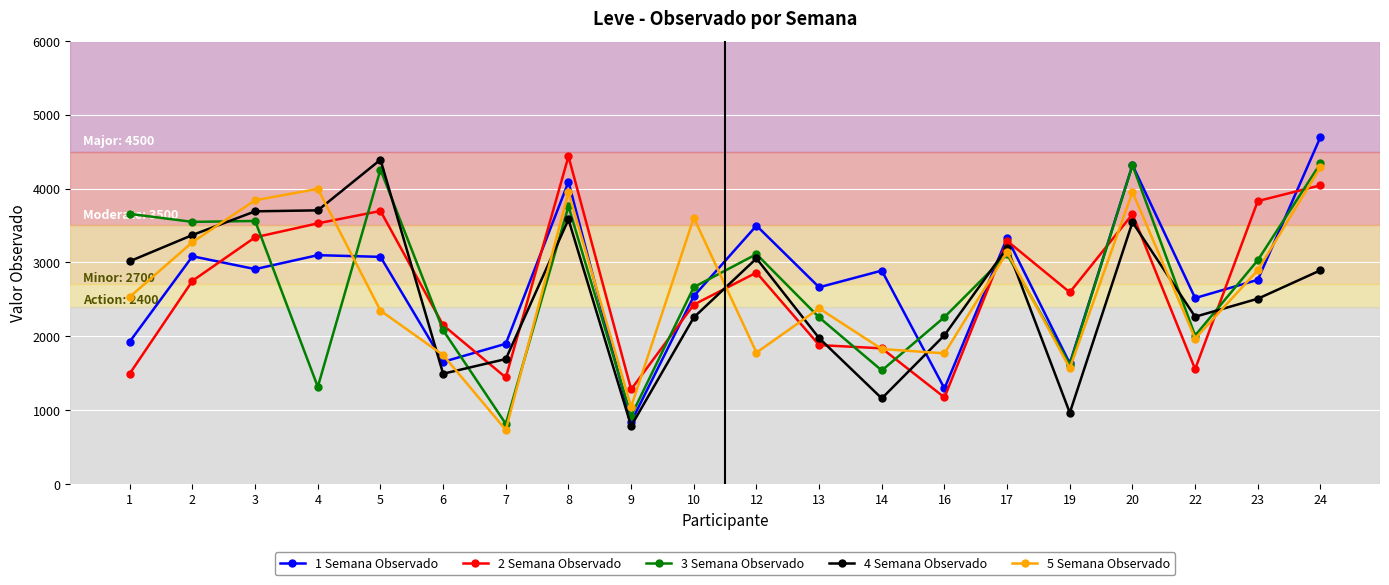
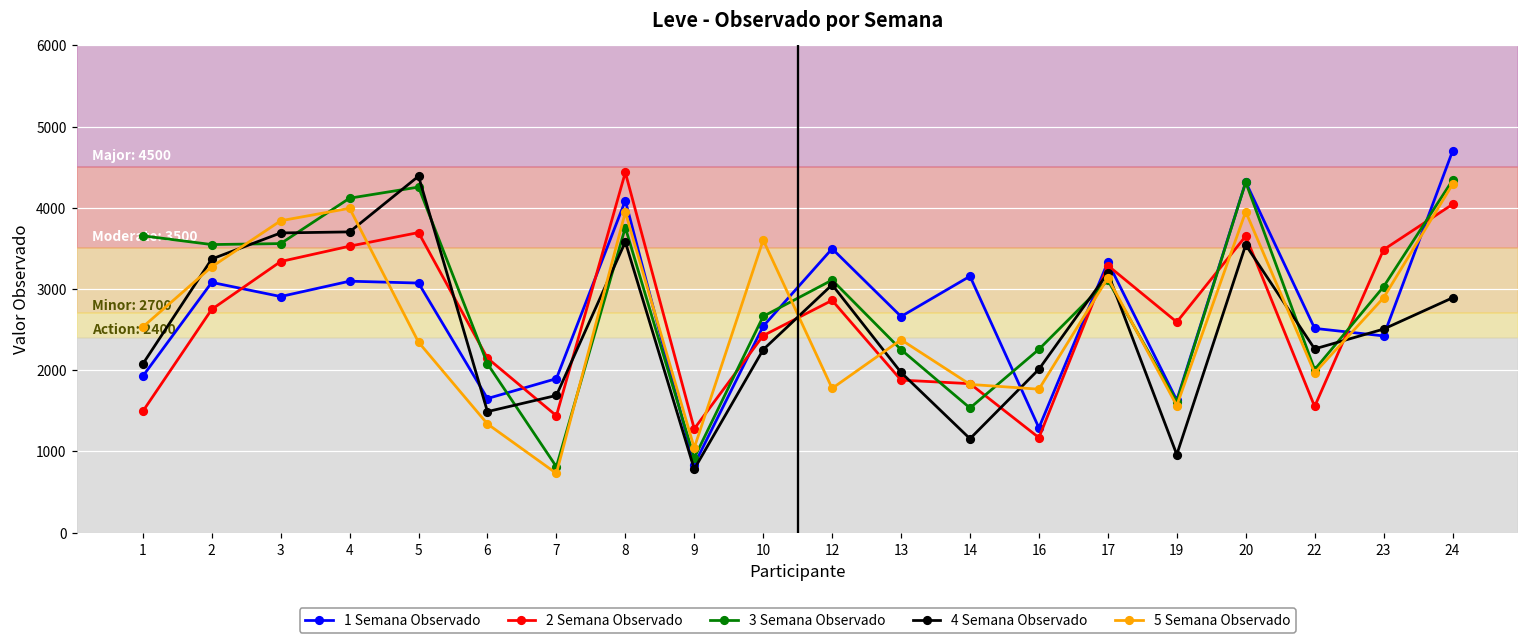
  {
    "1 Semana Observado": {
      "1": 1900,
      "2": 3100,
      "3": 2900,
      "4": 3100,
      "5": 3100,
      "6": 1700,
      "7": 1900,
      "8": 4100,
      "9": 800,
      "10": 2500,
      "12": 3500,
      "13": 2700,
-     "14": 2900,
+     "14": 3200,
      "16": 1300,
      "17": 3300,
      "22": 2500,
-     "23": 2800,
+     "23": 2400,
      "24": 4700
    },
    "2 Semana Observado": {
      "1": 1500,
      "2": 2800,
      "3": 3300,
      "4": 3500,
      "5": 3700,
      "6": 2100,
      "7": 1400,
      "8": 4400,
      "9": 1300,
      "10": 2400,
      "12": 2900,
      "13": 1900,
      "16": 1200,
      "17": 3300,
      "19": 2600,
      "20": 3700,
      "22": 1600,
-     "23": 3800,
+     "23": 3500,
      "24": 4000
    },
    "3 Semana Observado": {
      "2": 3500,
      "3": 3600,
-     "4": 1300,
+     "4": 4100,
      "5": 4300,
      "6": 2100,
      "7": 800,
      "8": 3800,
      "9": 900,
      "10": 2700,
      "12": 3100,
      "13": 2300,
      "14": 1500,
      "16": 2300,
      "22": 2000,
      "23": 3000,
      "24": 4300
    },
    "4 Semana Observado": {
-     "1": 3000,
+     "1": 2100,
      "2": 3400,
      "3": 3700,
      "4": 3700,
      "5": 4400,
      "6": 1500,
      "7": 1700,
      "8": 3600,
      "9": 800,
      "10": 2300,
      "12": 3100,
      "13": 2000,
      "14": 1200,
      "16": 2000,
      "17": 3200,
      "19": 1000,
      "20": 3500,
      "22": 2300,
      "23": 2500,
      "24": 2900
    },
    "5 Semana Observado": {
      "2": 3300,
      "3": 3800,
      "4": 4000,
      "5": 2300,
-     "6": 1700,
+     "6": 1300,
      "7": 700,
      "8": 3900,
      "9": 1000,
      "10": 3600,
      "12": 1800,
      "13": 2400,
      "16": 1800,
      "19": 1600,
      "20": 4000,
      "22": 2000,
      "23": 2900,
      "24": 4300
    }
  }
